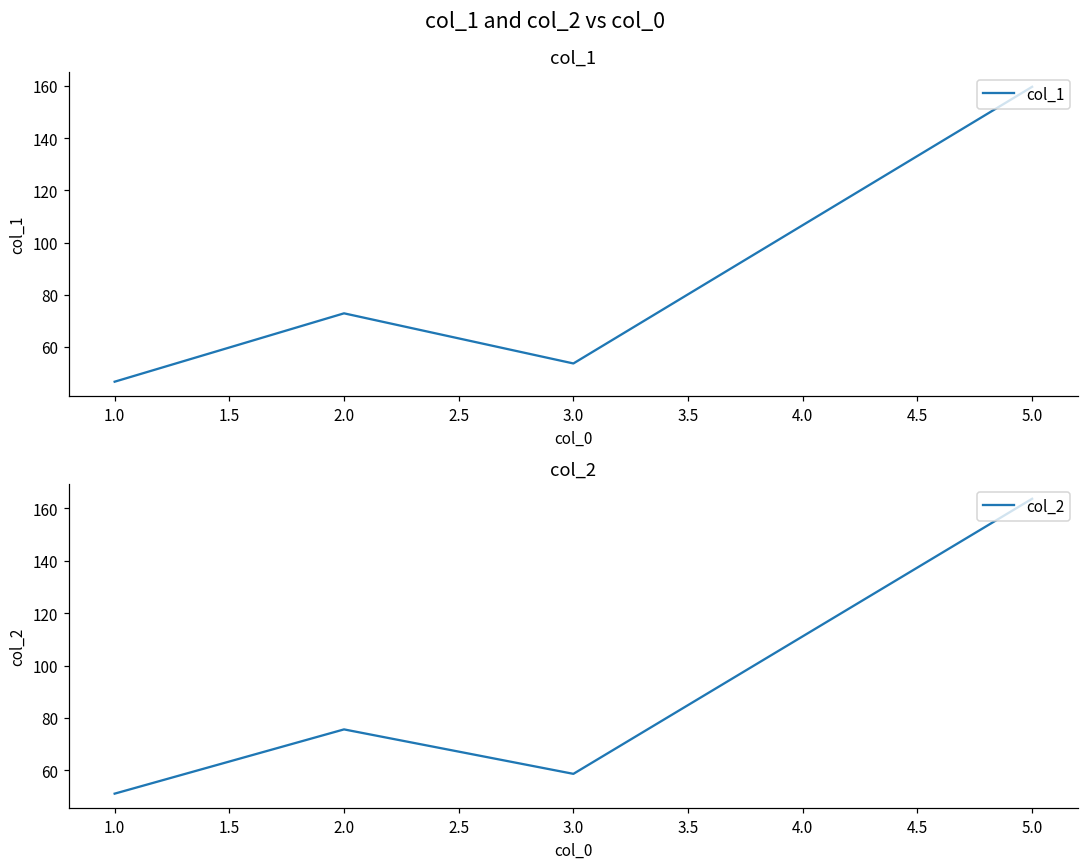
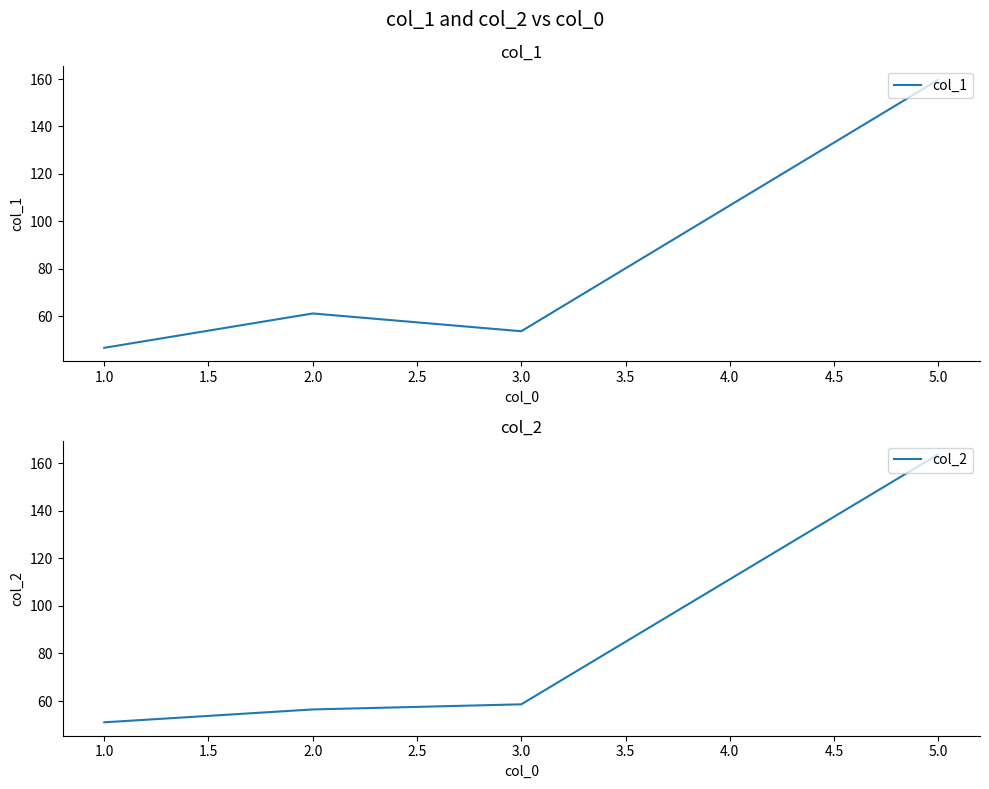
  {
    "col_1": {
      "1.0": 47,
-     "2.0": 73,
+     "2.0": 61,
      "3.0": 54
    },
    "col_2": {
      "1.0": 51,
-     "2.0": 76,
+     "2.0": 56,
      "3.0": 59
    }
  }
